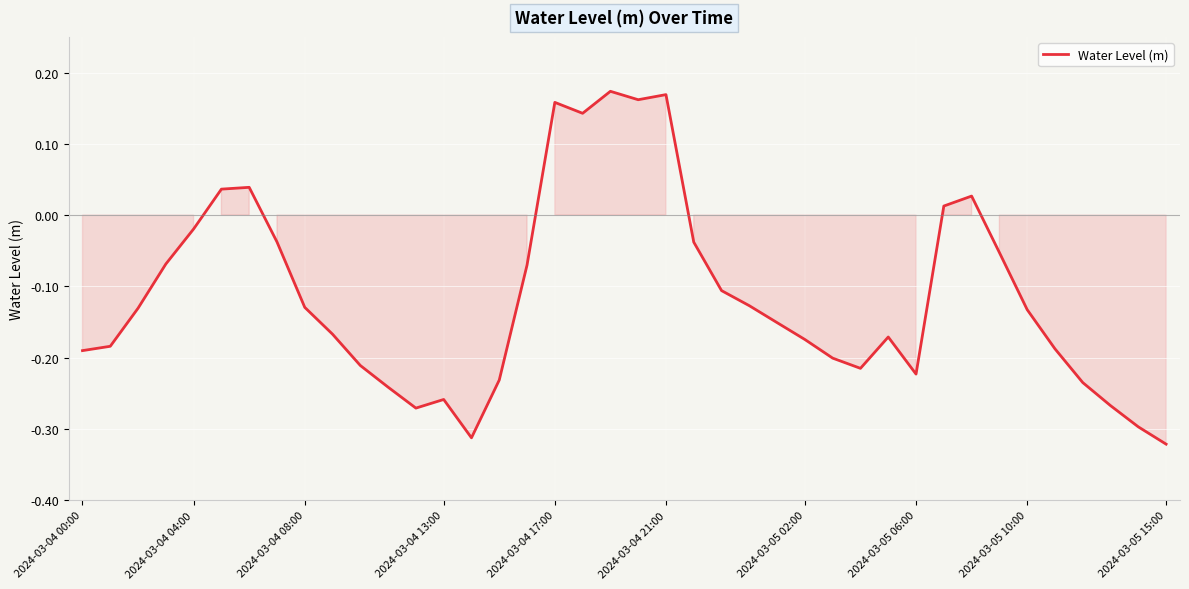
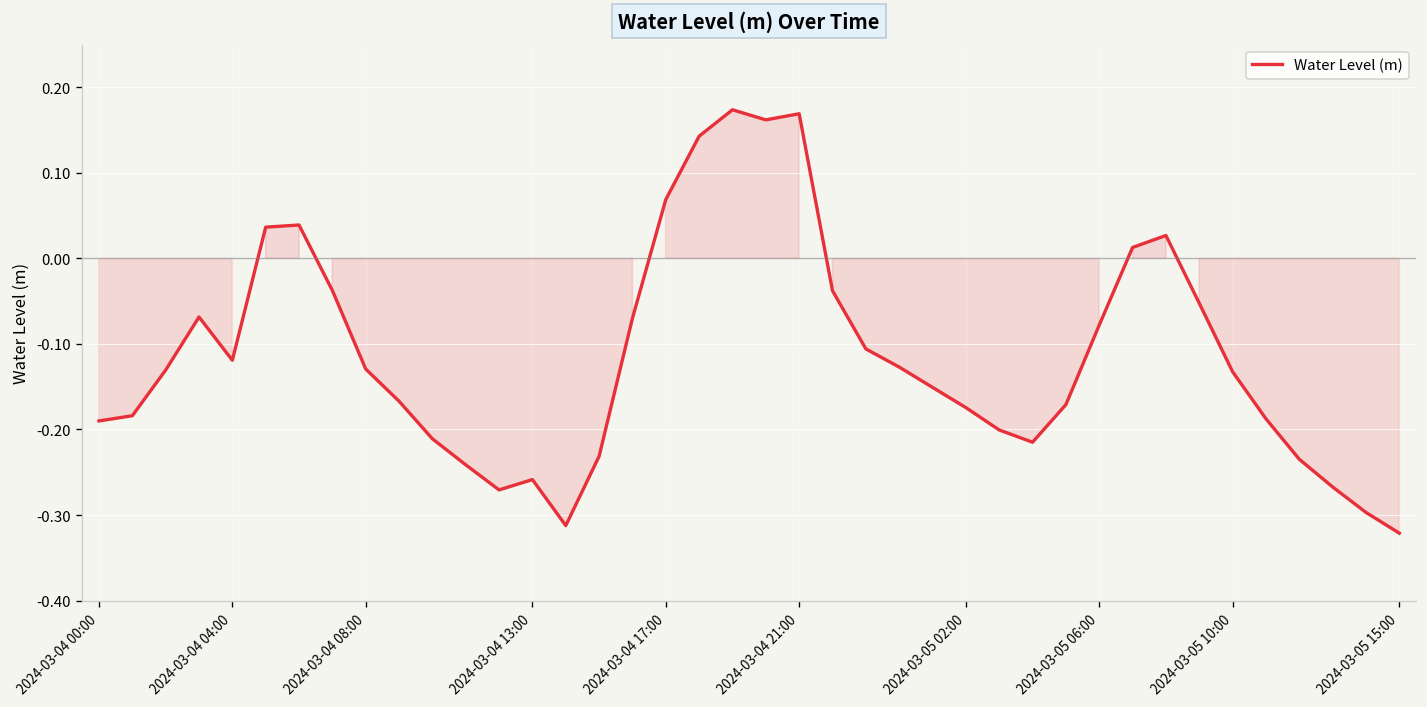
  {
    "2024-03-04 00:00": -0.19,
-   "2024-03-04 04:00": -0.02,
+   "2024-03-04 04:00": -0.12,
    "2024-03-04 08:00": -0.13,
    "2024-03-04 13:00": -0.26,
-   "2024-03-04 17:00": 0.16,
+   "2024-03-04 17:00": 0.07,
    "2024-03-04 21:00": 0.17,
    "2024-03-05 02:00": -0.17,
-   "2024-03-05 06:00": -0.22,
+   "2024-03-05 06:00": -0.08,
    "2024-03-05 10:00": -0.13,
    "2024-03-05 15:00": -0.32
  }
